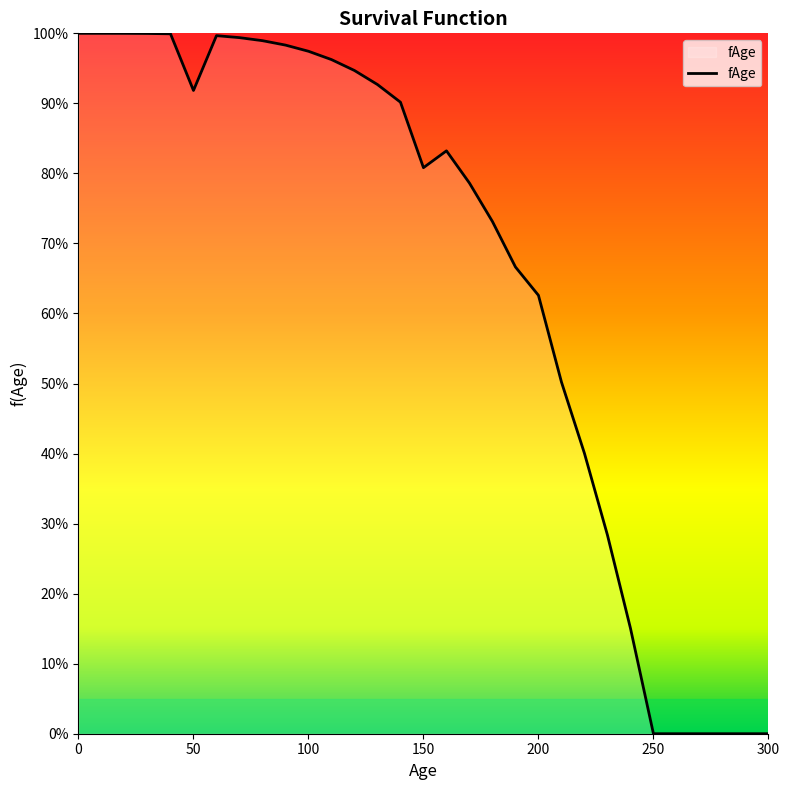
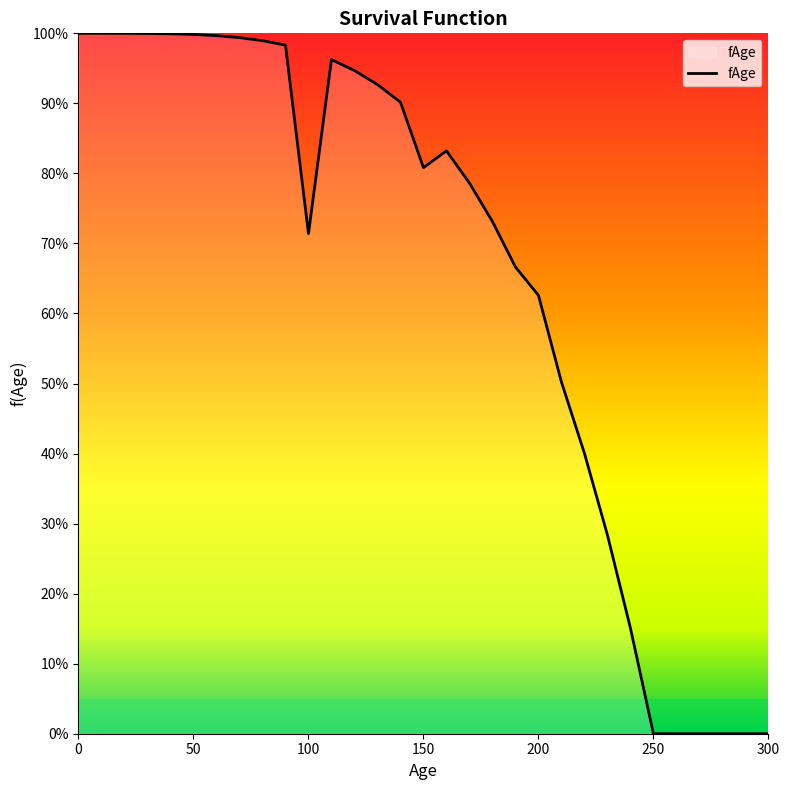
  {
    "0": "100%",
-   "50": "92%",
-   "100": "97%",
+   "50": "100%",
+   "100": "71%",
    "150": "81%",
    "200": "63%"
  }
